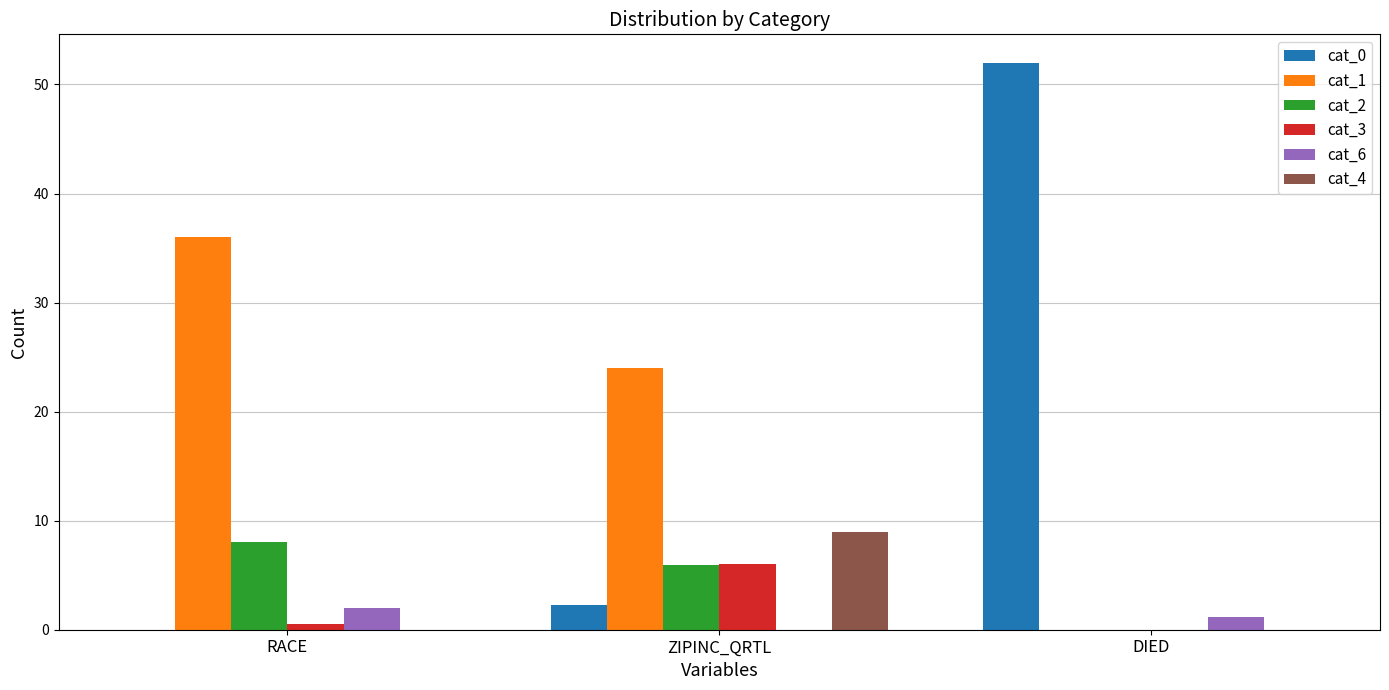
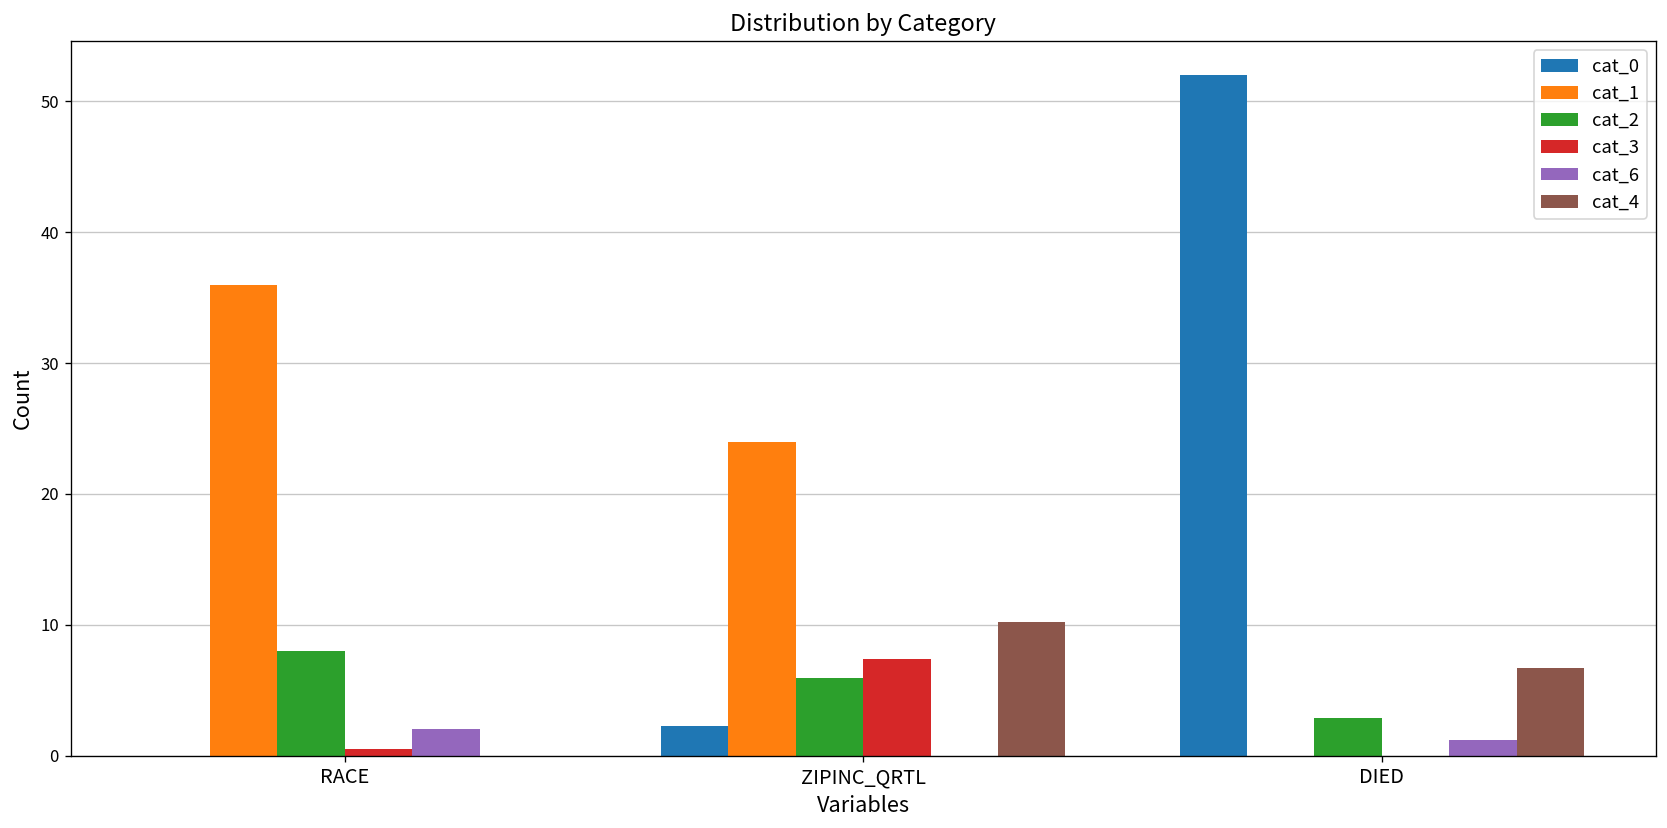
  {
    "cat_0": {
      "RACE": 0.0,
      "ZIPINC_QRTL": 2.3,
      "DIED": 52.0
    },
    "cat_1": {
      "RACE": 36.0,
      "ZIPINC_QRTL": 24.0,
      "DIED": 0.0
    },
    "cat_2": {
      "RACE": 8.0,
      "ZIPINC_QRTL": 5.9,
-     "DIED": 0.0
+     "DIED": 2.9
    },
    "cat_3": {
      "RACE": 0.5,
-     "ZIPINC_QRTL": 6.0,
+     "ZIPINC_QRTL": 7.4,
      "DIED": 0.0
    },
    "cat_6": {
      "RACE": 2.0,
      "ZIPINC_QRTL": 0.0,
      "DIED": 1.2
    },
    "cat_4": {
      "RACE": 0.0,
-     "ZIPINC_QRTL": 9.0,
-     "DIED": 0.0
+     "ZIPINC_QRTL": 10.2,
+     "DIED": 6.7
    }
  }
